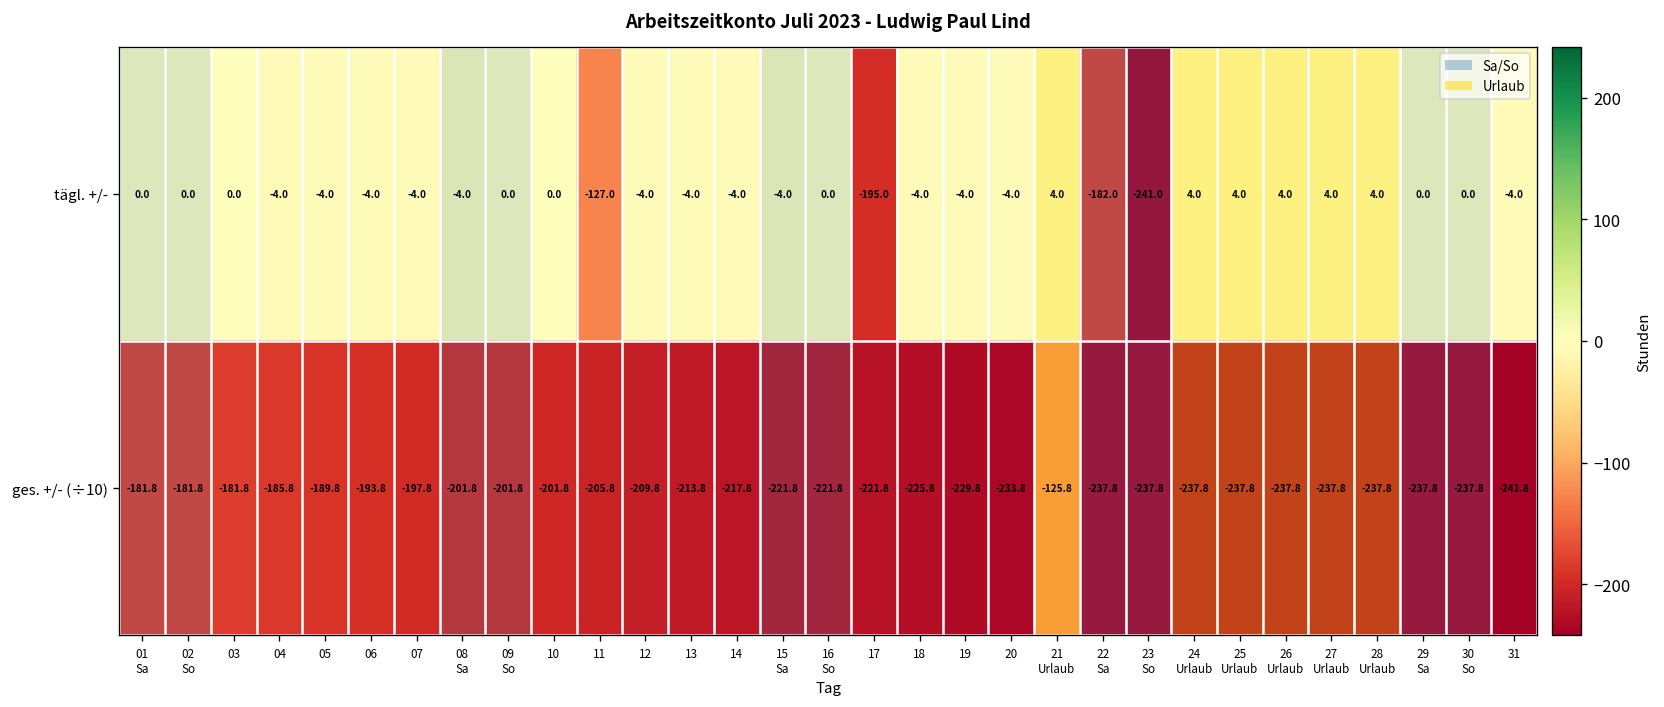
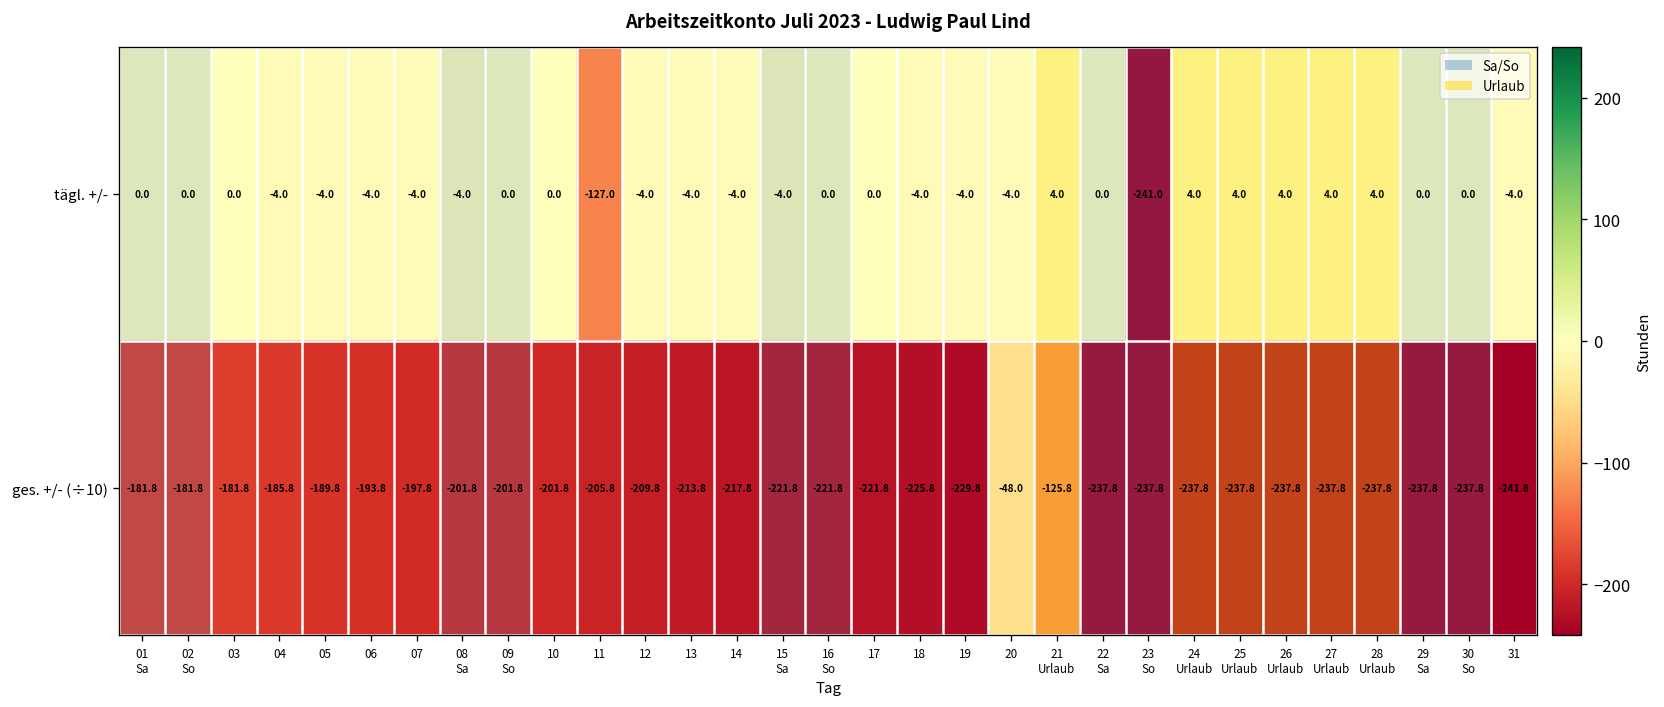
  {
    "tägl. +/-": {
      "01 Sa": 0.0,
      "02 So": 0.0,
      "03": 0.0,
      "04": -4.0,
      "05": -4.0,
      "06": -4.0,
      "07": -4.0,
      "08 Sa": -4.0,
      "09 So": 0.0,
      "10": 0.0,
      "11": -127.0,
      "12": -4.0,
      "13": -4.0,
      "14": -4.0,
      "15 Sa": -4.0,
      "16 So": 0.0,
-     "17": -195.0,
+     "17": 0.0,
      "18": -4.0,
      "19": -4.0,
      "20": -4.0,
      "21 Urlaub": 4.0,
-     "22 Sa": -182.0,
+     "22 Sa": 0.0,
      "23 So": -241.0,
      "24 Urlaub": 4.0,
      "25 Urlaub": 4.0,
      "26 Urlaub": 4.0,
      "27 Urlaub": 4.0,
      "28 Urlaub": 4.0,
      "29 Sa": 0.0,
      "30 So": 0.0,
      "31": -4.0
    },
    "ges. +/- (÷10)": {
      "01 Sa": -181.8,
      "02 So": -181.8,
      "03": -181.8,
      "04": -185.8,
      "05": -189.8,
      "06": -193.8,
      "07": -197.8,
      "08 Sa": -201.8,
      "09 So": -201.8,
      "10": -201.8,
      "11": -205.8,
      "12": -209.8,
      "13": -213.8,
      "14": -217.8,
      "15 Sa": -221.8,
      "16 So": -221.8,
      "17": -221.8,
      "18": -225.8,
      "19": -229.8,
-     "20": -233.8,
+     "20": -48.0,
      "21 Urlaub": -125.8,
      "22 Sa": -237.8,
      "23 So": -237.8,
      "24 Urlaub": -237.8,
      "25 Urlaub": -237.8,
      "26 Urlaub": -237.8,
      "27 Urlaub": -237.8,
      "28 Urlaub": -237.8,
      "29 Sa": -237.8,
      "30 So": -237.8,
      "31": -241.8
    }
  }
